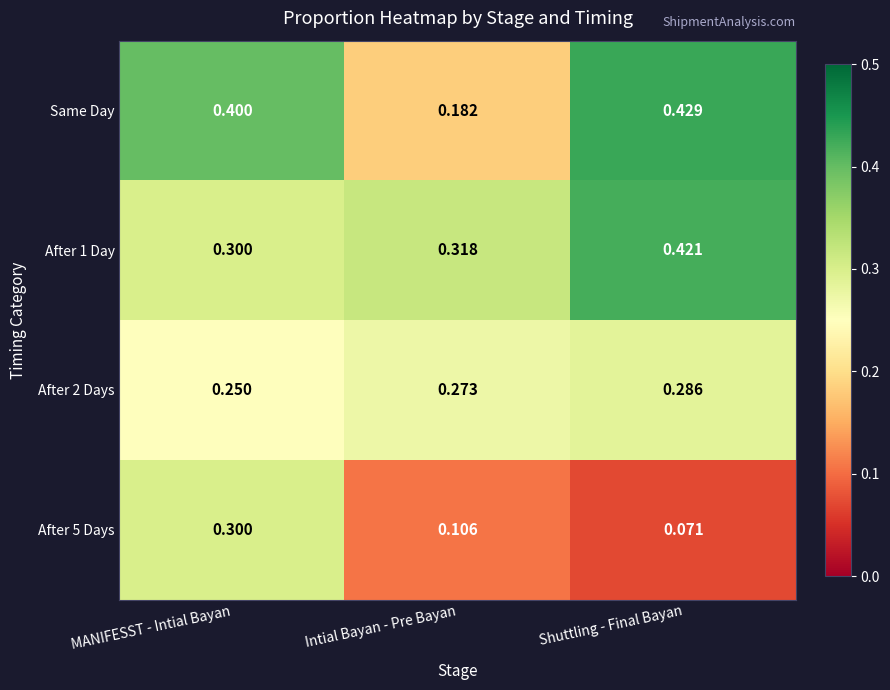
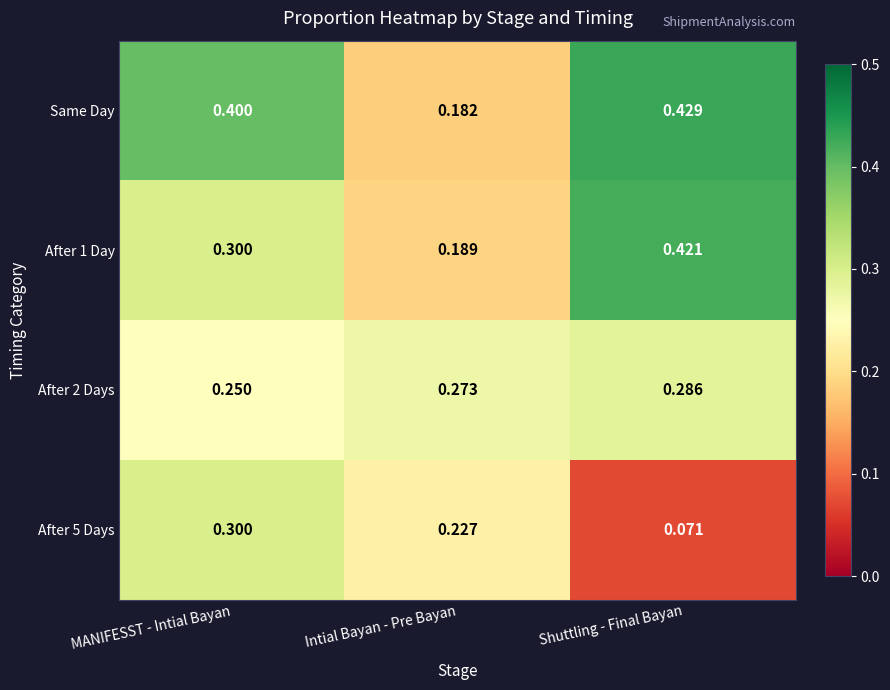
  {
    "Same Day": {
      "MANIFESST - Intial Bayan": 0.400,
      "Intial Bayan - Pre Bayan": 0.182,
      "Shuttling - Final Bayan": 0.429
    },
    "After 1 Day": {
      "MANIFESST - Intial Bayan": 0.300,
-     "Intial Bayan - Pre Bayan": 0.318,
+     "Intial Bayan - Pre Bayan": 0.189,
      "Shuttling - Final Bayan": 0.421
    },
    "After 2 Days": {
      "MANIFESST - Intial Bayan": 0.250,
      "Intial Bayan - Pre Bayan": 0.273,
      "Shuttling - Final Bayan": 0.286
    },
    "After 5 Days": {
      "MANIFESST - Intial Bayan": 0.300,
-     "Intial Bayan - Pre Bayan": 0.106,
+     "Intial Bayan - Pre Bayan": 0.227,
      "Shuttling - Final Bayan": 0.071
    }
  }
